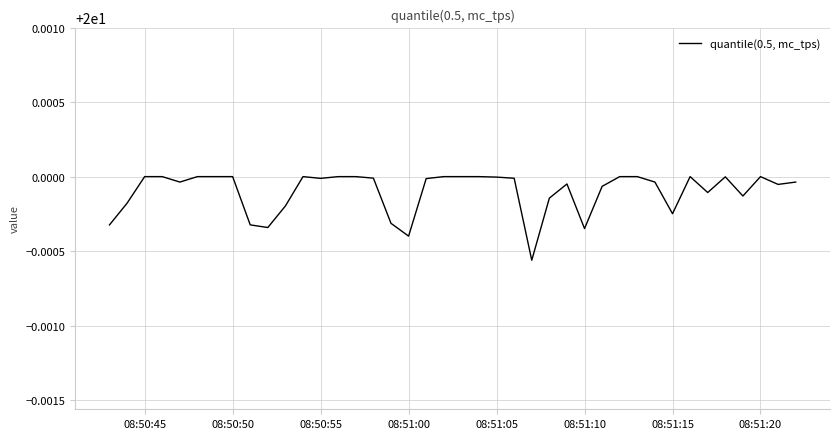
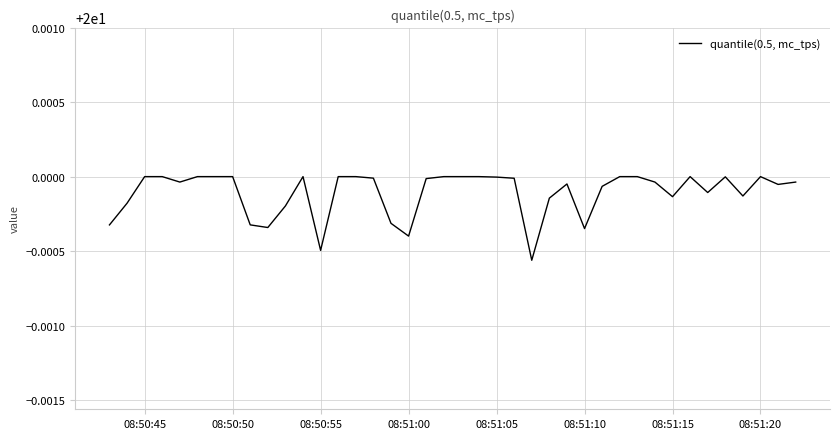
  {
    "08:50:45": 20.00000,
    "08:50:50": 20.00000,
-   "08:50:55": 19.99999,
+   "08:50:55": 19.99951,
    "08:51:00": 19.99960,
    "08:51:05": 20.00000,
    "08:51:10": 19.99965,
-   "08:51:15": 19.99975,
+   "08:51:15": 19.99987,
    "08:51:20": 20.00000
  }
